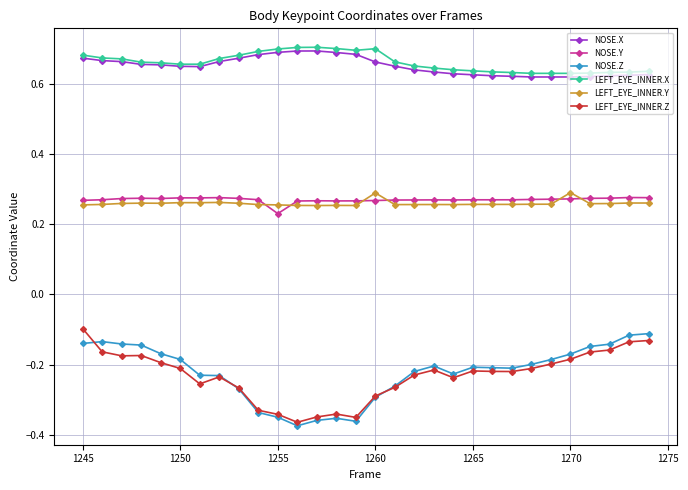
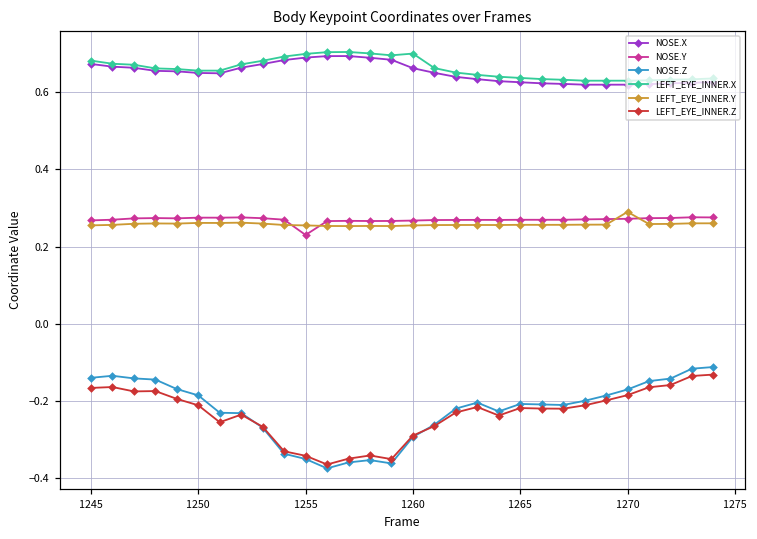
  {
    "NOSE.X": {
      "1245": 0.67,
      "1255": 0.69,
      "1260": 0.66,
      "1265": 0.63
    },
    "NOSE.Y": {
      "1245": 0.27,
      "1250": 0.28,
      "1255": 0.23,
      "1260": 0.27,
      "1265": 0.27,
      "1270": 0.27
    },
    "NOSE.Z": {
      "1245": -0.14,
      "1250": -0.19,
      "1255": -0.35,
      "1265": -0.21,
      "1270": -0.17
    },
    "LEFT_EYE_INNER.X": {
      "1245": 0.68,
      "1255": 0.70,
      "1260": 0.70,
      "1265": 0.64
    },
    "LEFT_EYE_INNER.Y": {
      "1245": 0.26,
      "1250": 0.26,
      "1255": 0.25,
-     "1260": 0.29,
+     "1260": 0.25,
      "1265": 0.26,
      "1270": 0.29
    },
    "LEFT_EYE_INNER.Z": {
-     "1245": -0.10,
+     "1245": -0.17,
      "1250": -0.21,
      "1255": -0.34,
      "1265": -0.22,
      "1270": -0.18
    }
  }
